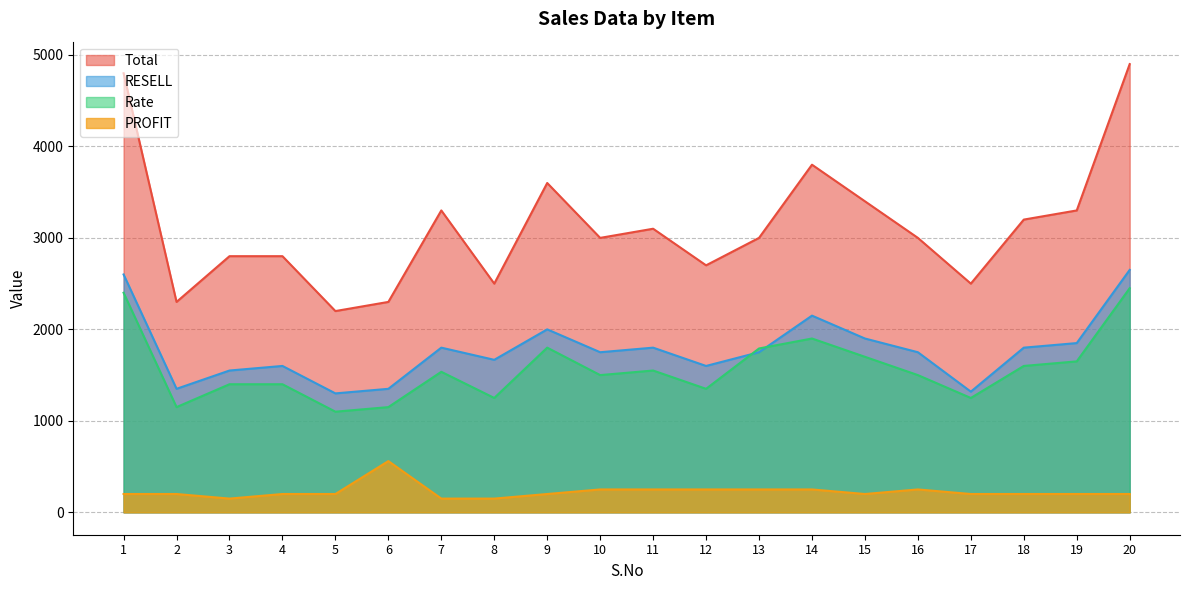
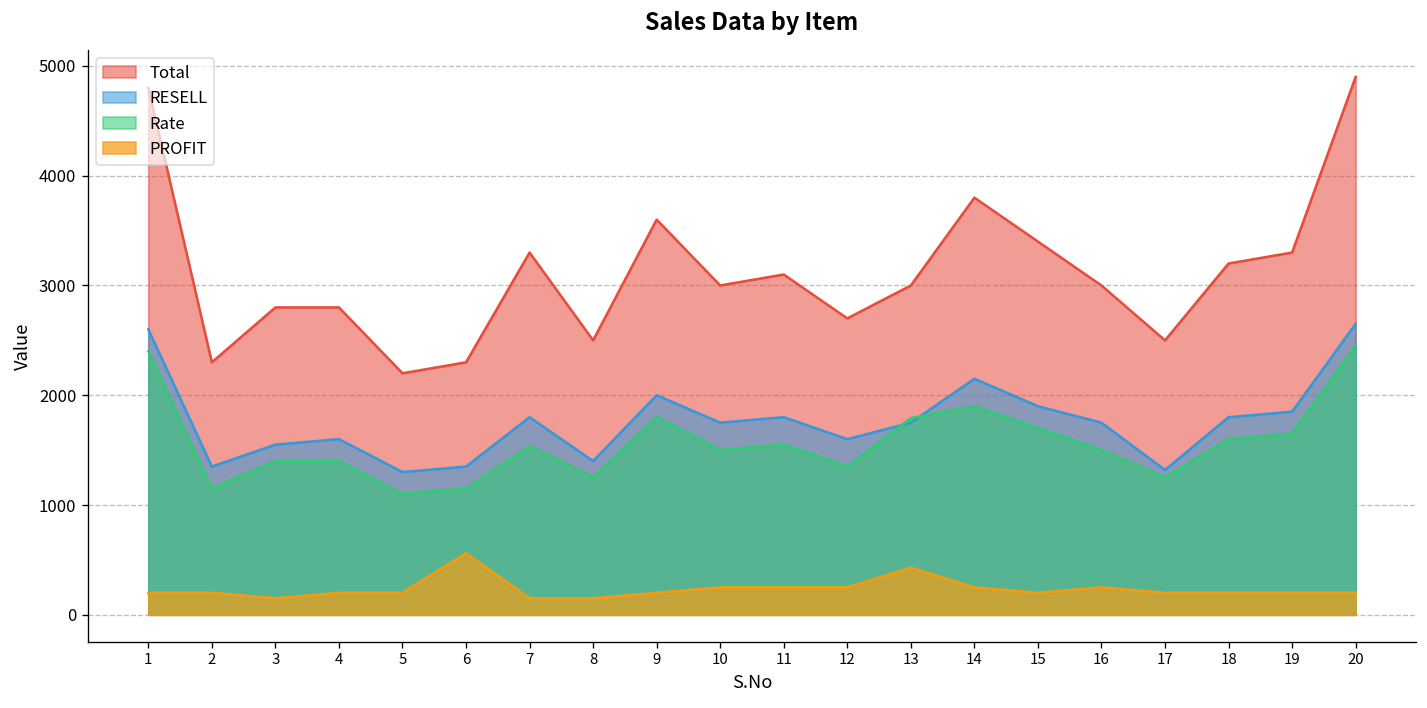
  {
    "Total": {
      "2": 2300,
      "3": 2800,
      "4": 2800,
      "5": 2200,
      "6": 2300,
      "7": 3300,
      "8": 2500,
      "9": 3600,
      "10": 3000,
      "11": 3100,
      "12": 2700,
      "13": 3000,
      "14": 3800,
      "15": 3400,
      "16": 3000,
      "17": 2500,
      "18": 3200,
      "19": 3300,
      "20": 4900
    },
    "RESELL": {
      "1": 2600,
      "2": 1400,
      "3": 1600,
      "4": 1600,
      "5": 1300,
      "6": 1400,
      "7": 1800,
-     "8": 1700,
+     "8": 1400,
      "9": 2000,
      "10": 1800,
      "11": 1800,
      "12": 1600,
      "13": 1800,
      "14": 2200,
      "15": 1900,
      "16": 1800,
      "17": 1300,
      "18": 1800,
      "19": 1900,
      "20": 2700
    },
    "Rate": {
      "1": 2400,
      "2": 1200,
      "3": 1400,
      "4": 1400,
      "5": 1100,
      "6": 1200,
      "7": 1500,
      "8": 1300,
      "9": 1800,
      "10": 1500,
      "11": 1600,
      "12": 1400,
      "13": 1800,
      "14": 1900,
      "15": 1700,
      "16": 1500,
      "17": 1300,
      "18": 1600,
      "19": 1700,
      "20": 2500
    },
    "PROFIT": {
      "1": 200,
      "2": 200,
      "3": 200,
      "4": 200,
      "5": 200,
      "6": 600,
      "7": 200,
      "8": 200,
      "9": 200,
      "10": 300,
      "11": 300,
      "12": 300,
-     "13": 300,
+     "13": 400,
      "14": 300,
      "15": 200,
      "16": 300,
      "17": 200,
      "18": 200,
      "19": 200,
      "20": 200
    }
  }
